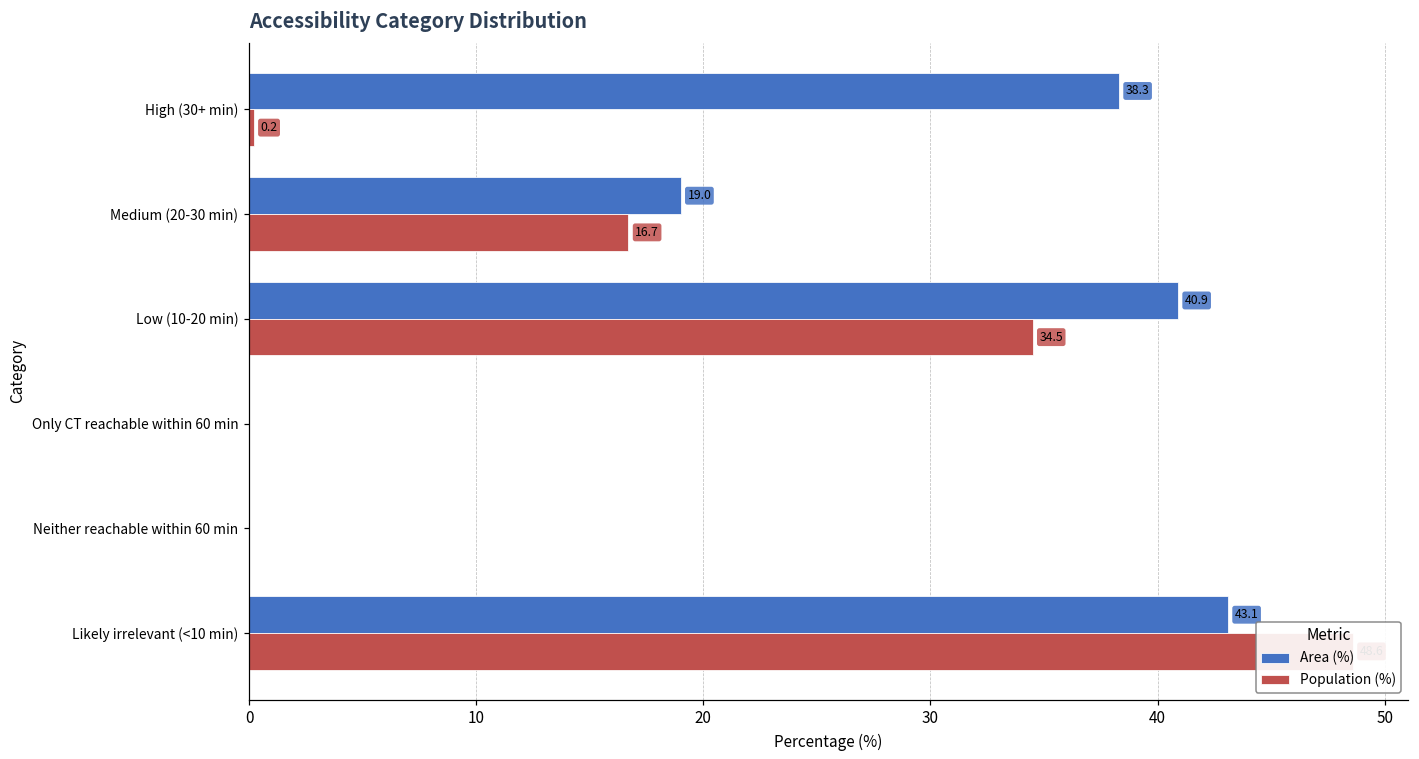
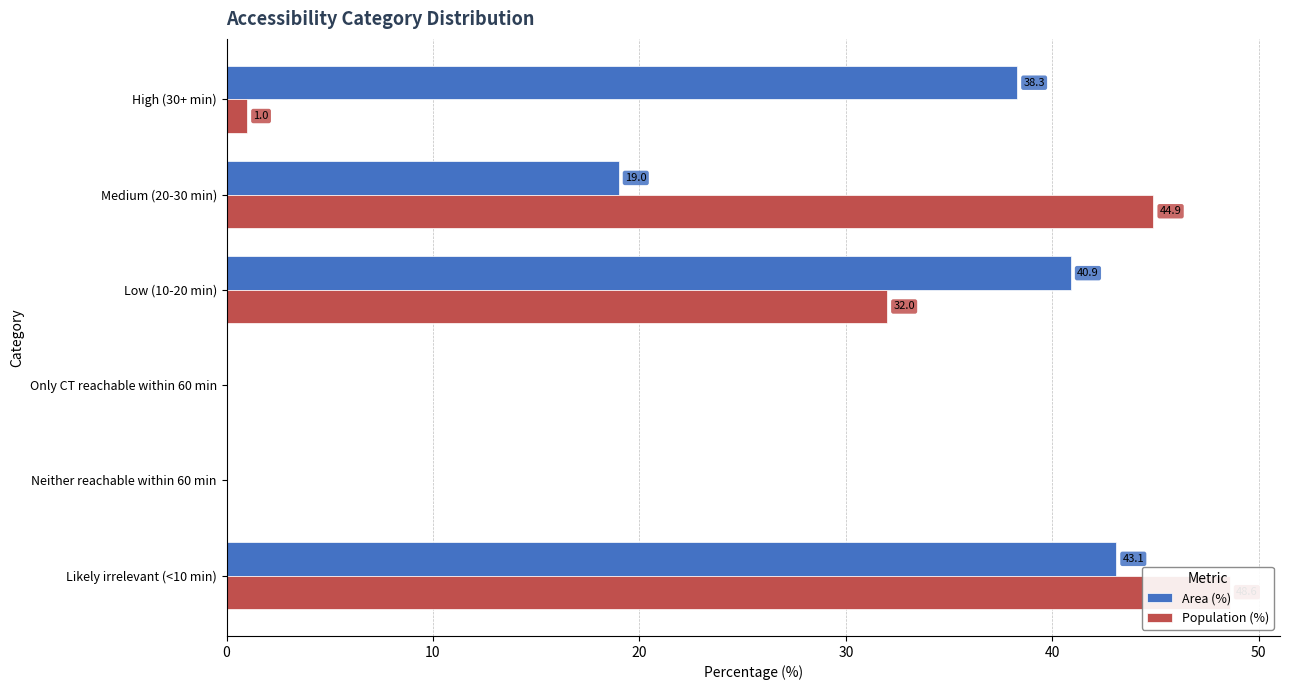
  {
    "Area (%)": {
      "Only CT reachable within 60 min": 0.0,
      "Neither reachable within 60 min": 0.0
    },
    "Population (%)": {
-     "High (30+ min)": 0.2,
-     "Medium (20-30 min)": 16.7,
-     "Low (10-20 min)": 34.5
+     "High (30+ min)": 1.0,
+     "Medium (20-30 min)": 44.9,
+     "Low (10-20 min)": 32.0
    }
  }
